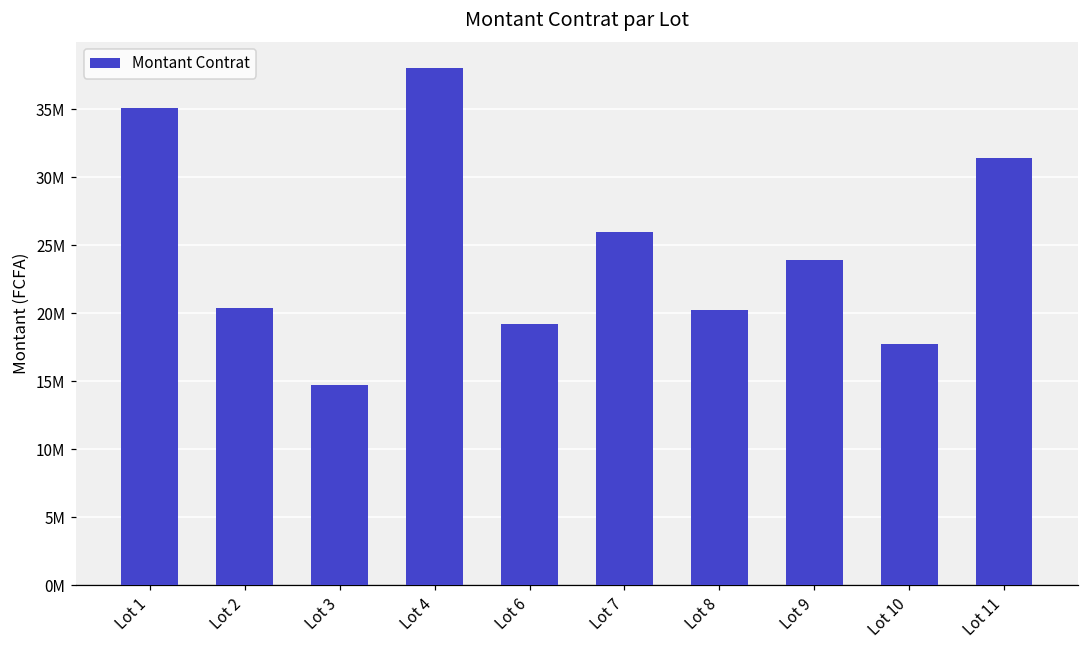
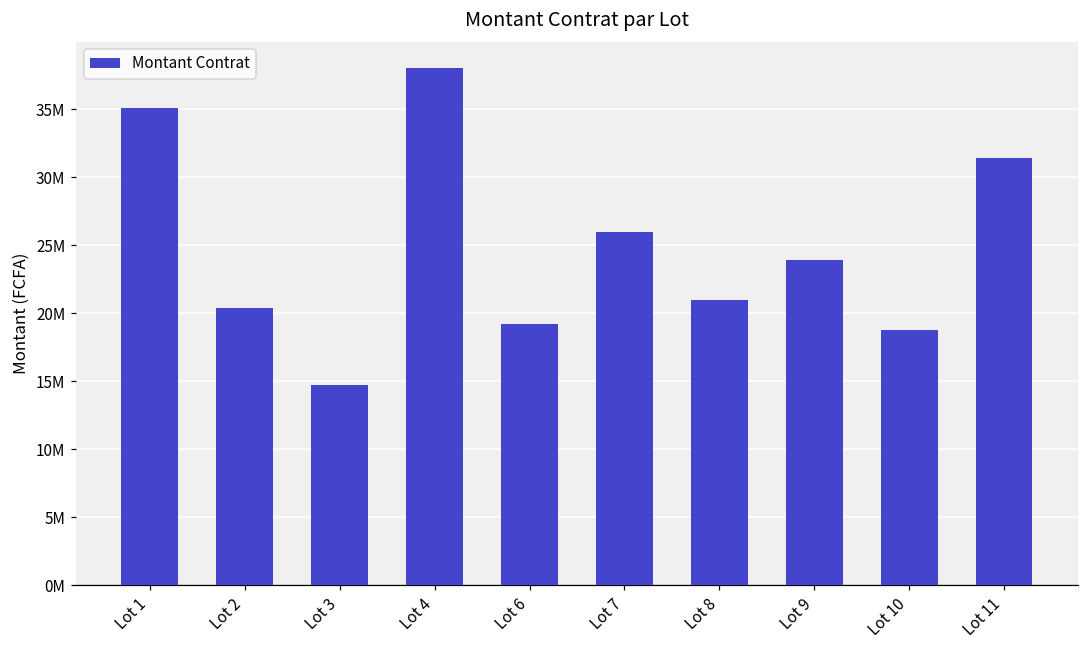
  {
    "Lot 1": 35100000,
    "Lot 2": 20400000,
    "Lot 3": 14800000,
    "Lot 4": 38100000,
    "Lot 6": 19200000,
    "Lot 7": 26000000,
-   "Lot 8": 20300000,
+   "Lot 8": 21000000,
    "Lot 9": 23900000,
-   "Lot 10": 17700000,
+   "Lot 10": 18800000,
    "Lot 11": 31400000
  }
